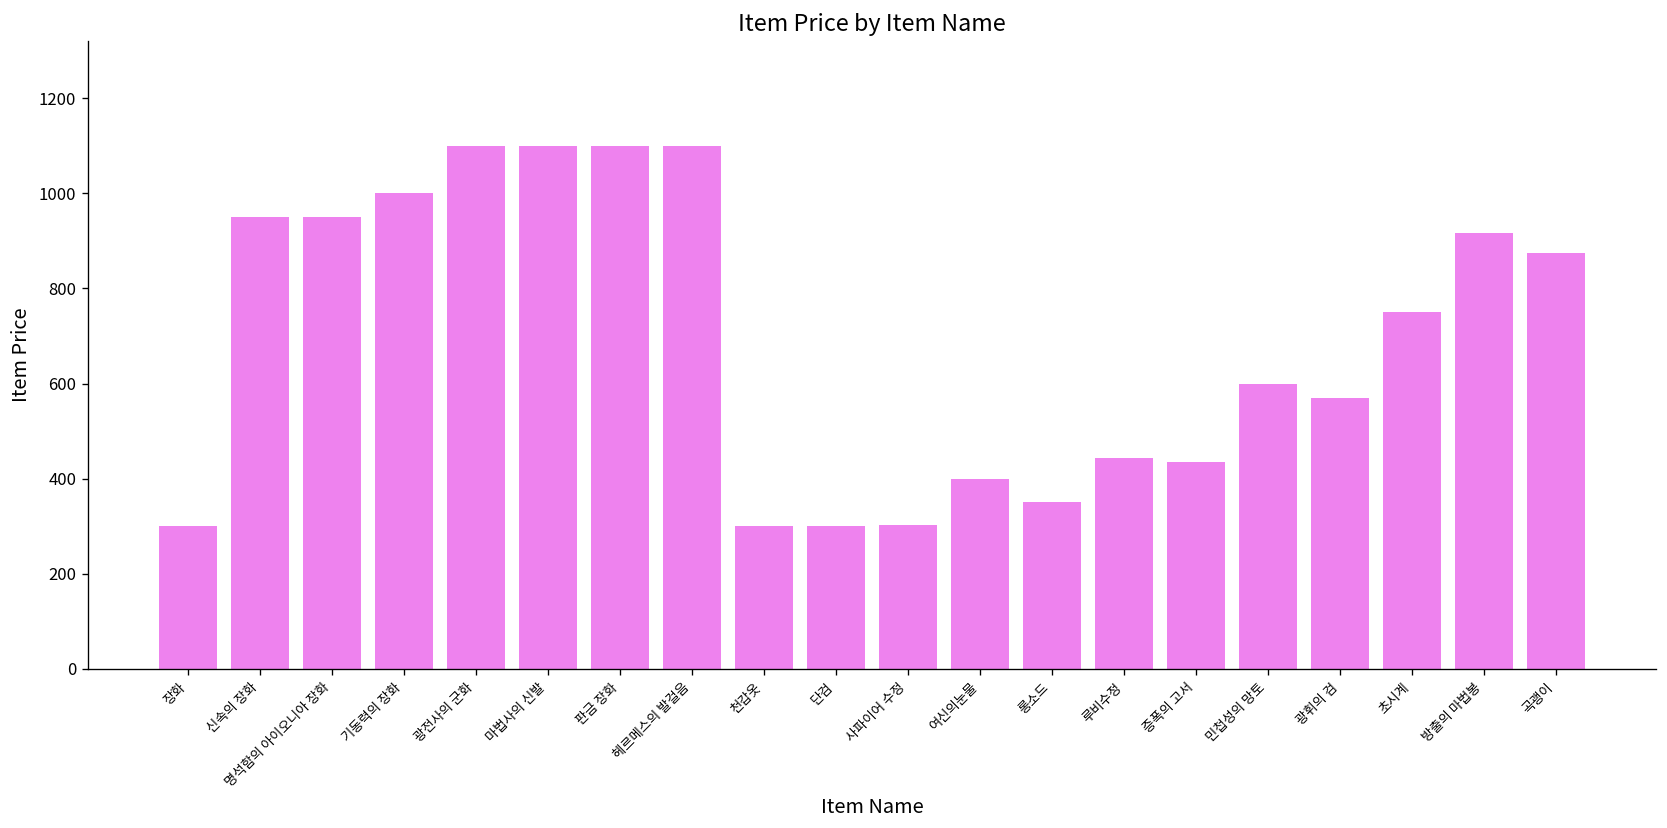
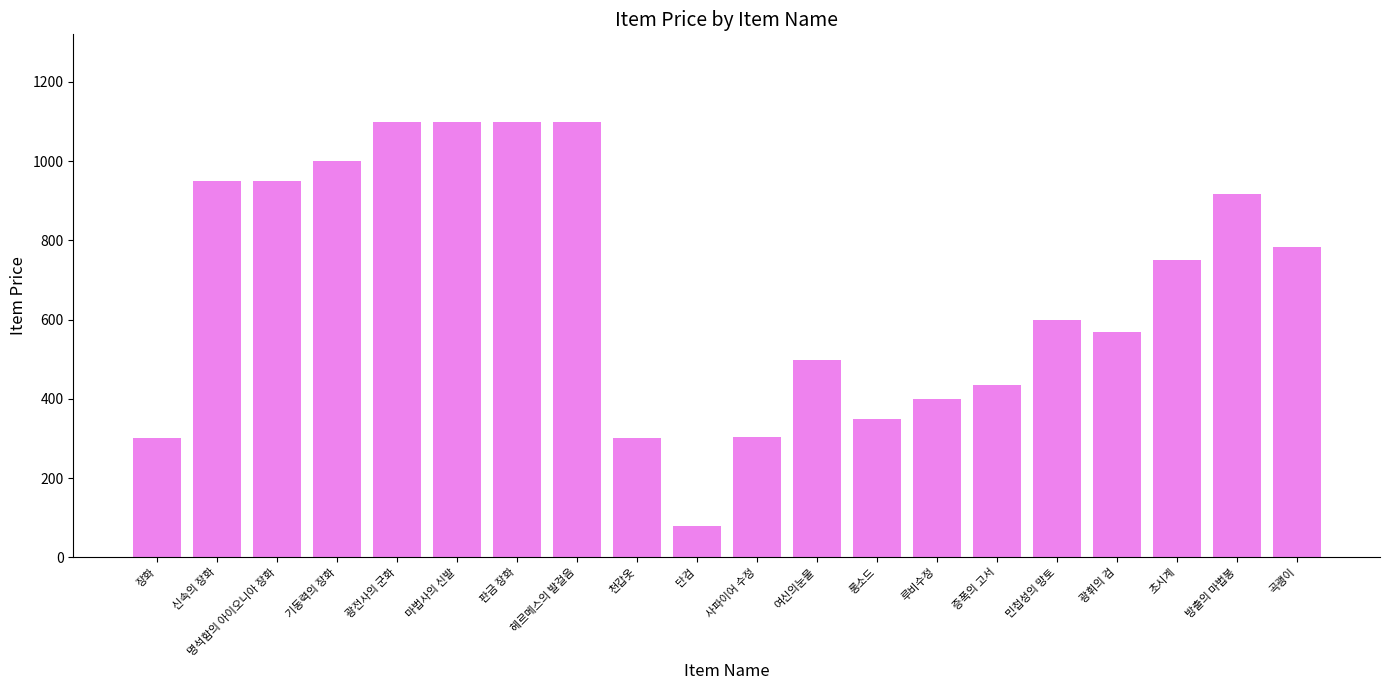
  {
    "장화": 300,
    "신속의 장화": 950,
    "명석함의 아이오니아 장화": 950,
    "기동력의 장화": 1000,
    "광전사의 군화": 1100,
    "마법사의 신발": 1100,
    "판금 장화": 1100,
    "헤르메스의 발걸음": 1100,
    "천갑옷": 300,
-   "단검": 300,
+   "단검": 80,
    "사파이어 수정": 300,
-   "여신의눈물": 400,
+   "여신의눈물": 500,
    "롱소드": 350,
-   "루비수정": 440,
+   "루비수정": 400,
    "증폭의 고서": 440,
    "민첩성의 망토": 600,
    "광휘의 검": 570,
    "초시계": 750,
    "방출의 마법봉": 920,
-   "곡괭이": 880
+   "곡괭이": 780
  }
